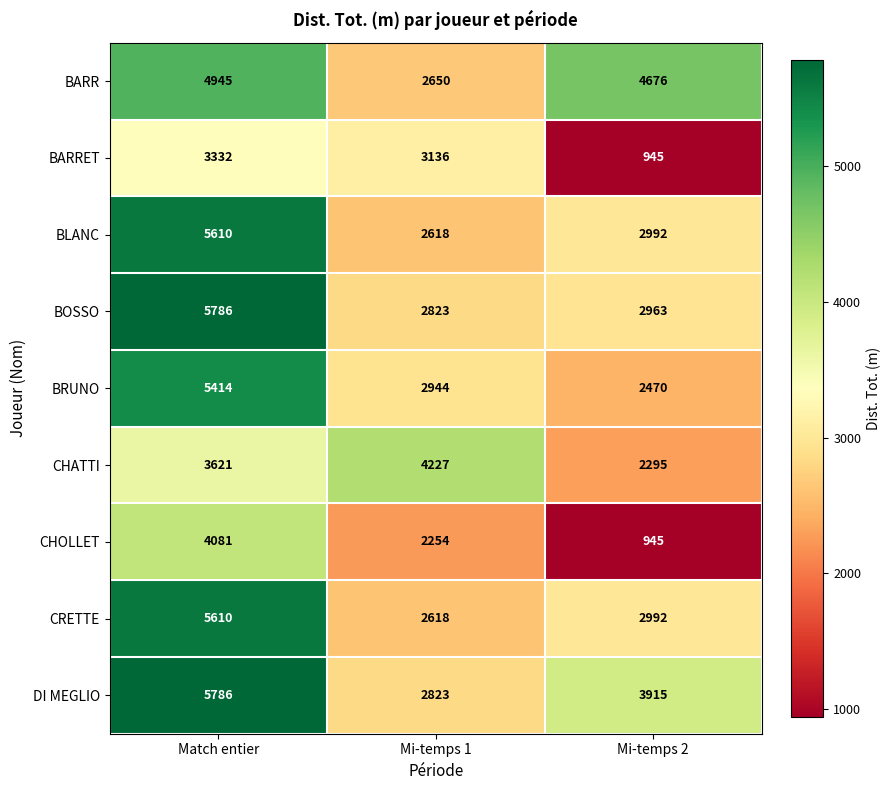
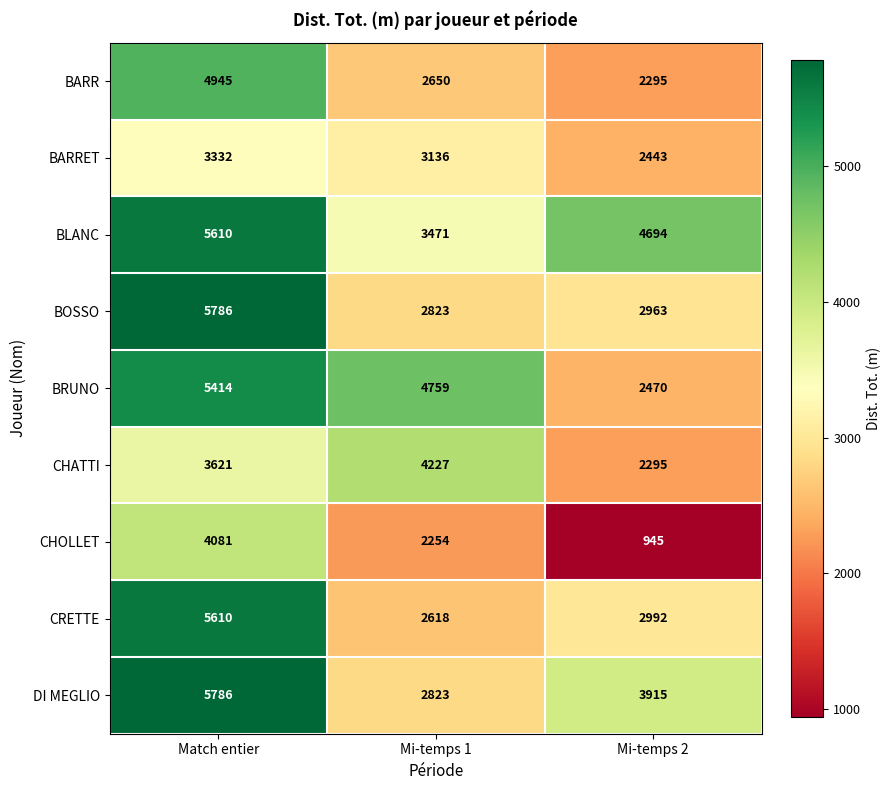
  {
    "BARR": {
      "Match entier": 4945,
      "Mi-temps 1": 2650,
-     "Mi-temps 2": 4676
+     "Mi-temps 2": 2295
    },
    "BARRET": {
      "Match entier": 3332,
      "Mi-temps 1": 3136,
-     "Mi-temps 2": 945
+     "Mi-temps 2": 2443
    },
    "BLANC": {
      "Match entier": 5610,
-     "Mi-temps 1": 2618,
-     "Mi-temps 2": 2992
+     "Mi-temps 1": 3471,
+     "Mi-temps 2": 4694
    },
    "BOSSO": {
      "Match entier": 5786,
      "Mi-temps 1": 2823,
      "Mi-temps 2": 2963
    },
    "BRUNO": {
      "Match entier": 5414,
-     "Mi-temps 1": 2944,
+     "Mi-temps 1": 4759,
      "Mi-temps 2": 2470
    },
    "CHATTI": {
      "Match entier": 3621,
      "Mi-temps 1": 4227,
      "Mi-temps 2": 2295
    },
    "CHOLLET": {
      "Match entier": 4081,
      "Mi-temps 1": 2254,
      "Mi-temps 2": 945
    },
    "CRETTE": {
      "Match entier": 5610,
      "Mi-temps 1": 2618,
      "Mi-temps 2": 2992
    },
    "DI MEGLIO": {
      "Match entier": 5786,
      "Mi-temps 1": 2823,
      "Mi-temps 2": 3915
    }
  }
